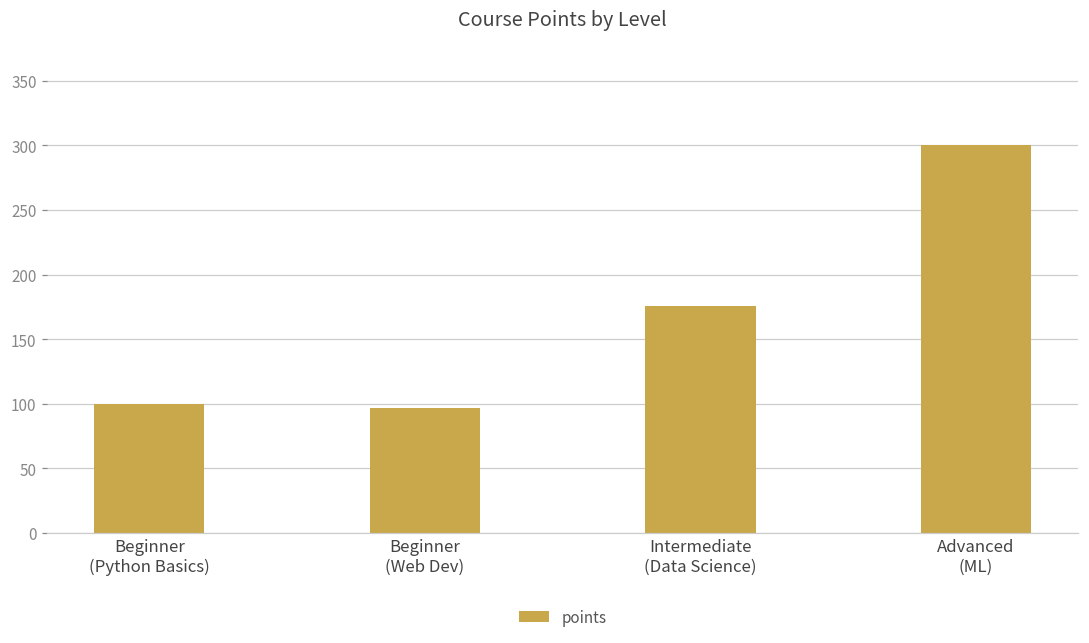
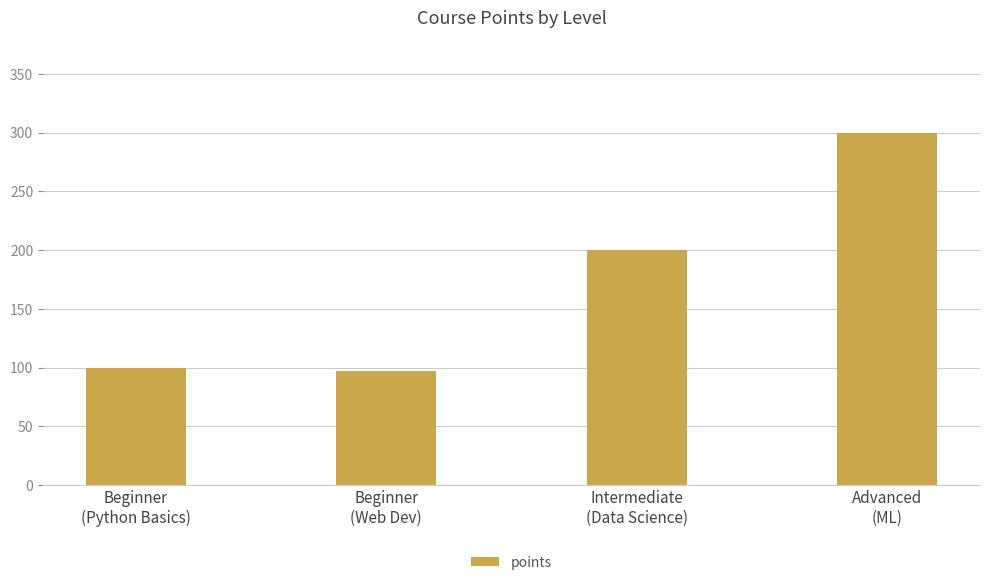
  {
    "Beginner (Python Basics)": 100,
    "Beginner (Web Dev)": 97,
-   "Intermediate (Data Science)": 176,
+   "Intermediate (Data Science)": 200,
    "Advanced (ML)": 300
  }
